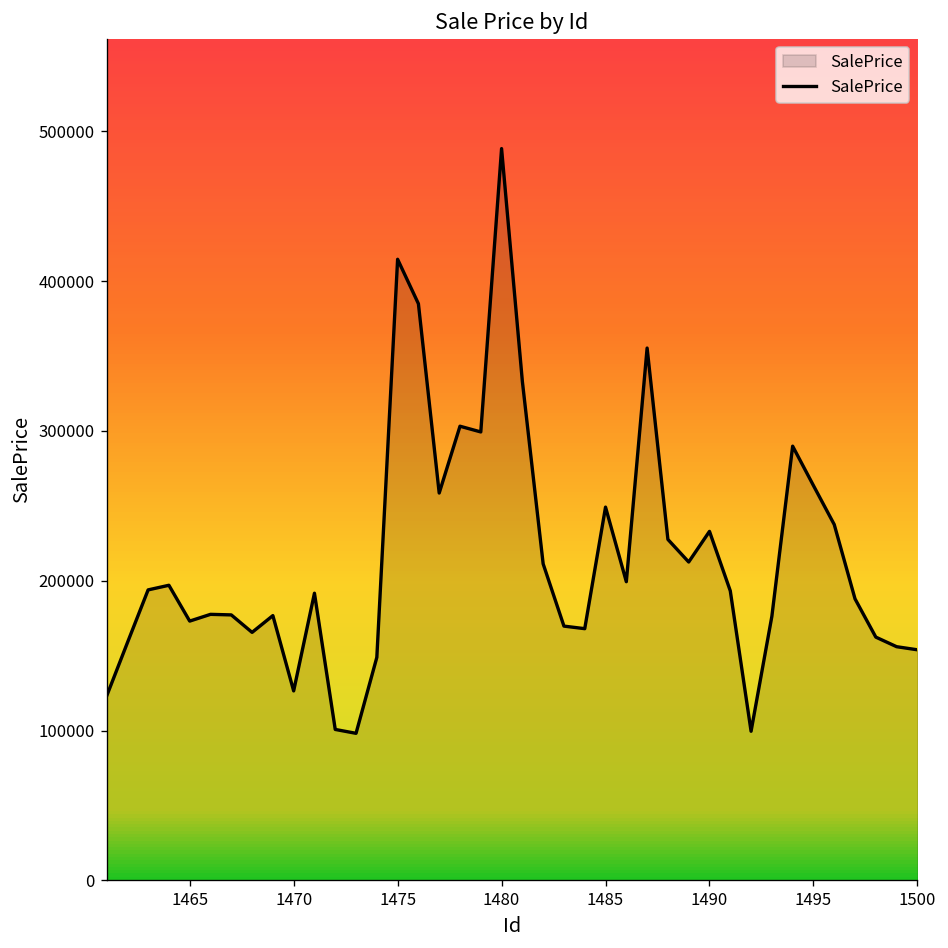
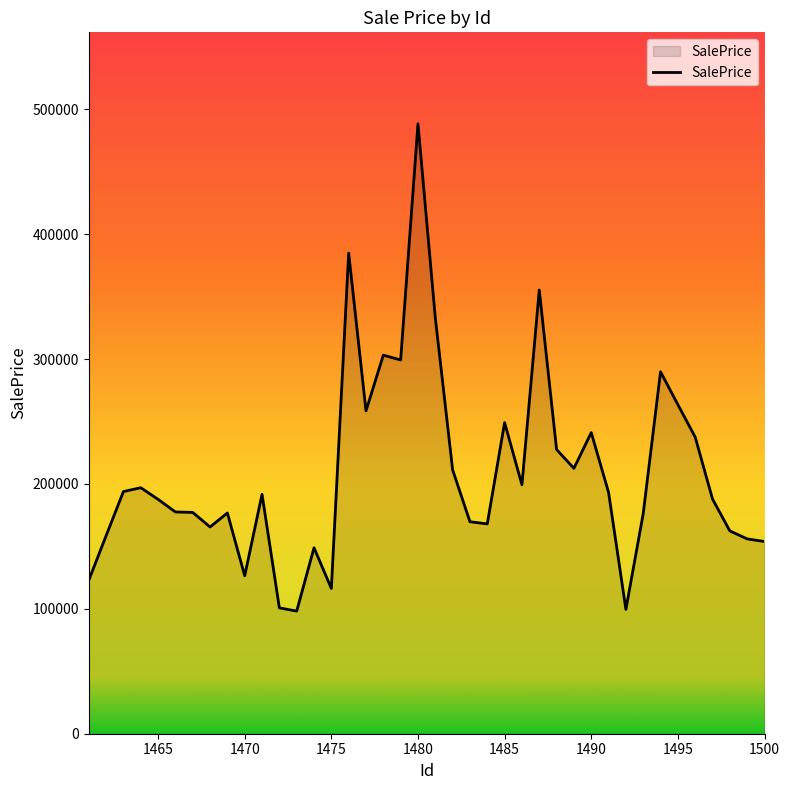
  {
-   "1465": 173000,
+   "1465": 188000,
    "1470": 127000,
-   "1475": 415000,
+   "1475": 116000,
    "1480": 488000,
    "1485": 249000,
-   "1490": 233000,
+   "1490": 241000,
    "1495": 264000,
    "1500": 154000
  }
